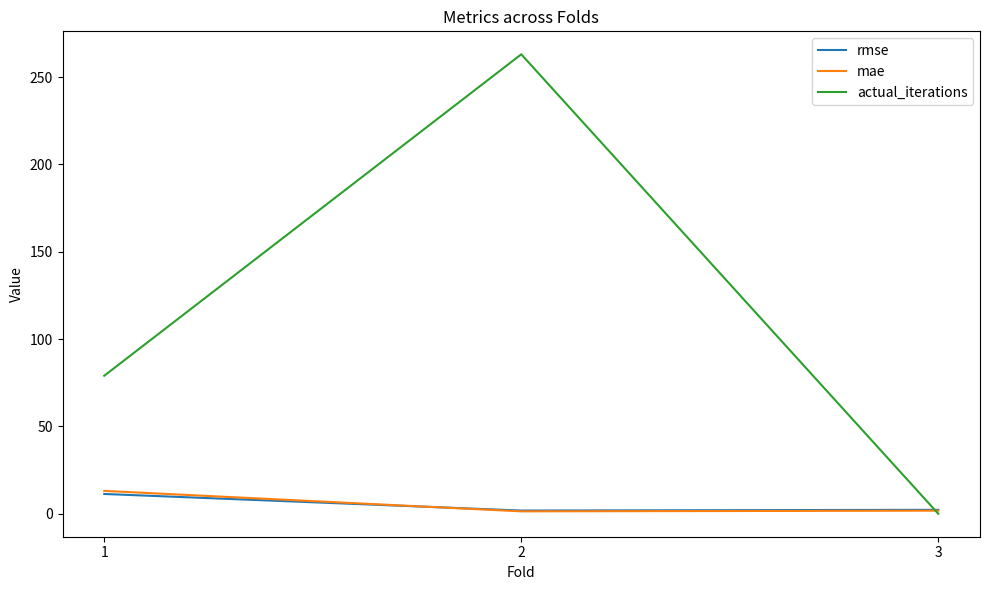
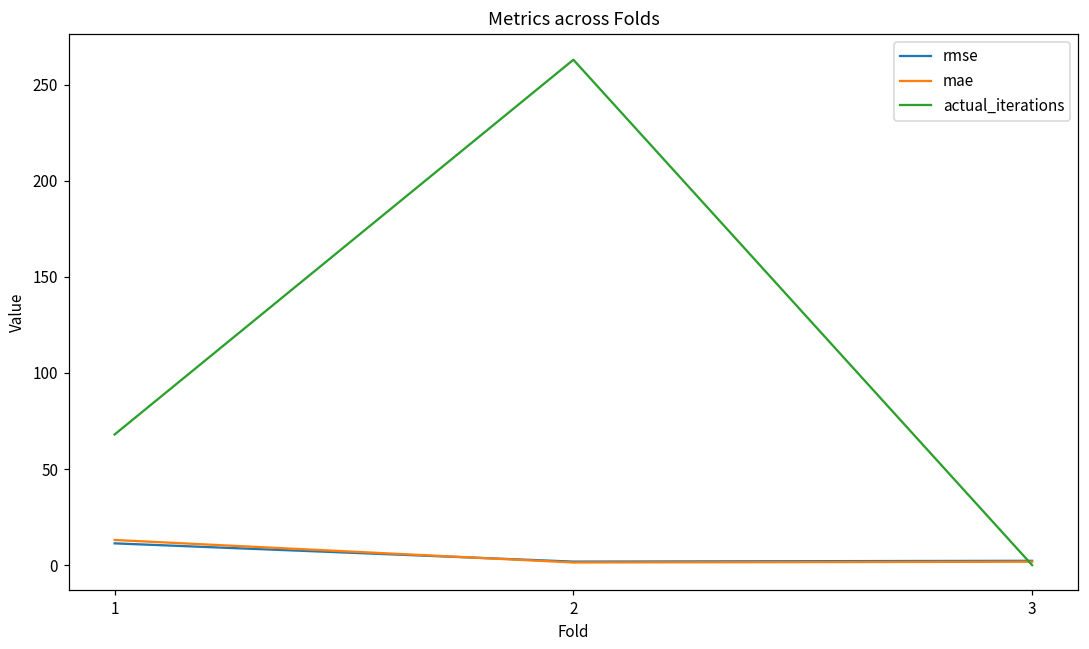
  {
    "rmse": {
      "1": 11
    },
    "mae": {
      "1": 13
    },
    "actual_iterations": {
-     "1": 79,
+     "1": 68,
      "2": 263,
      "3": 0
    }
  }
